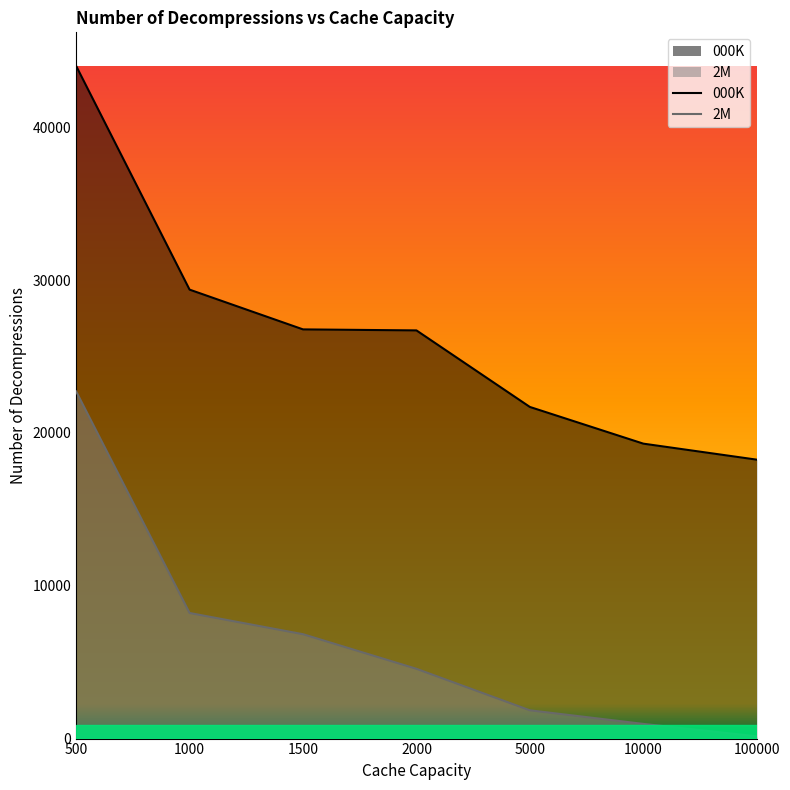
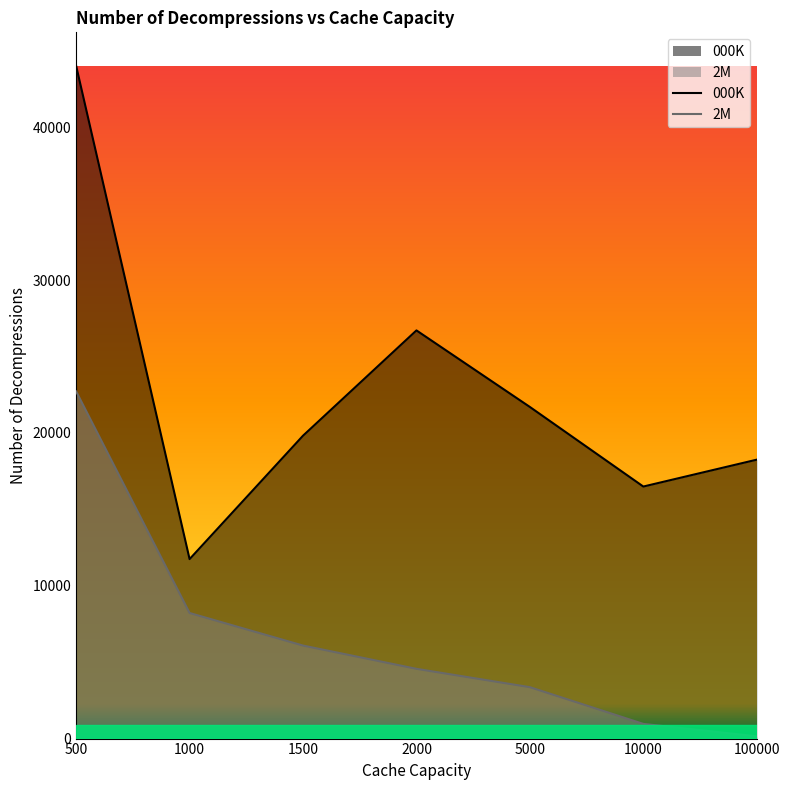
  {
    "000K": {
      "500": 44000,
-     "1000": 29400,
-     "1500": 26800,
+     "1000": 11700,
+     "1500": 19800,
      "2000": 26700,
      "5000": 21700,
-     "10000": 19300,
+     "10000": 16500,
      "100000": 18300
    },
    "2M": {
      "500": 22700,
      "1000": 8200,
-     "1500": 6800,
+     "1500": 6100,
      "2000": 4600,
-     "5000": 1900,
+     "5000": 3400,
      "10000": 1000
    }
  }
